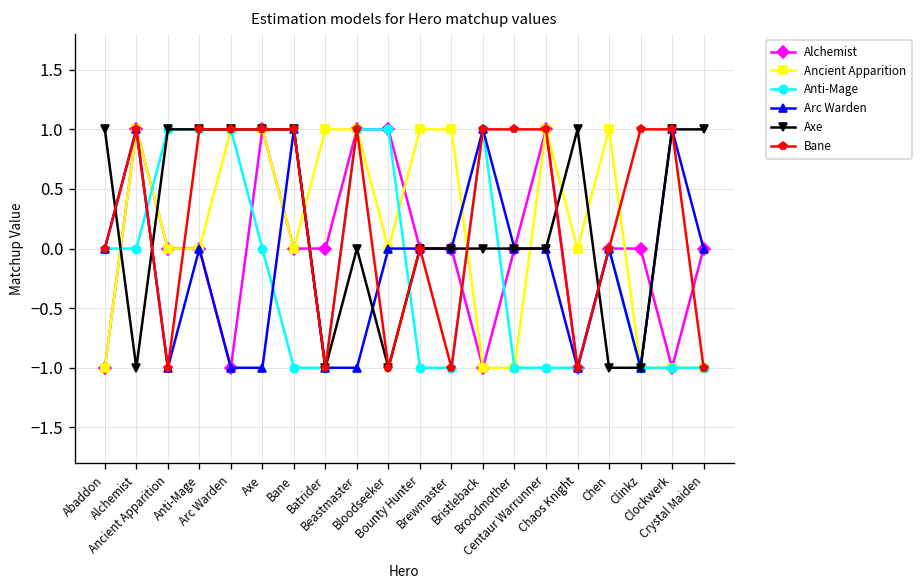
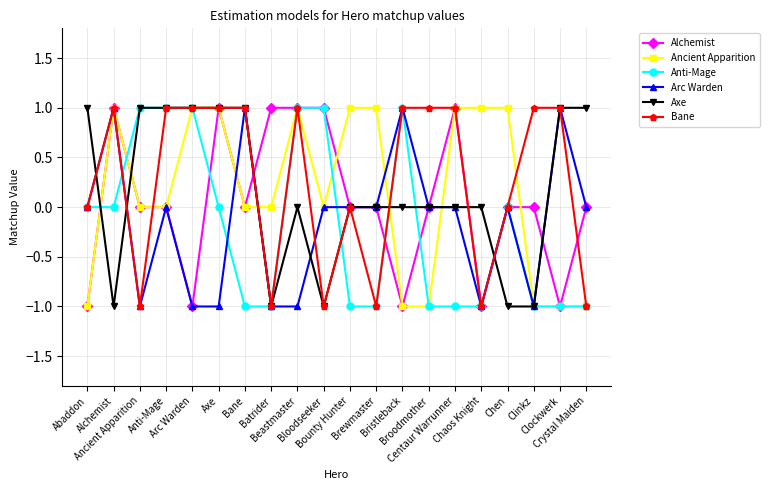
  {
    "Alchemist": {
-     "Batrider": 0,
+     "Batrider": 1,
      "Clinkz": 0
    },
    "Ancient Apparition": {
-     "Batrider": 1,
+     "Batrider": 0,
      "Bounty Hunter": 1,
      "Brewmaster": 1,
-     "Chaos Knight": 0,
+     "Chaos Knight": 1,
      "Chen": 1
    },
    "Anti-Mage": {
      "Alchemist": 0,
      "Axe": 0,
      "Bane": -1,
      "Bounty Hunter": -1,
      "Centaur Warrunner": -1
    },
    "Arc Warden": {
      "Axe": -1,
      "Beastmaster": -1
    },
    "Axe": {
      "Abaddon": 1,
      "Alchemist": -1,
      "Beastmaster": 0,
      "Bristleback": 0,
-     "Chaos Knight": 1,
+     "Chaos Knight": 0,
      "Chen": -1,
      "Crystal Maiden": 1
    },
    "Bane": {
      "Broodmother": 1,
      "Clinkz": 1
    }
  }
